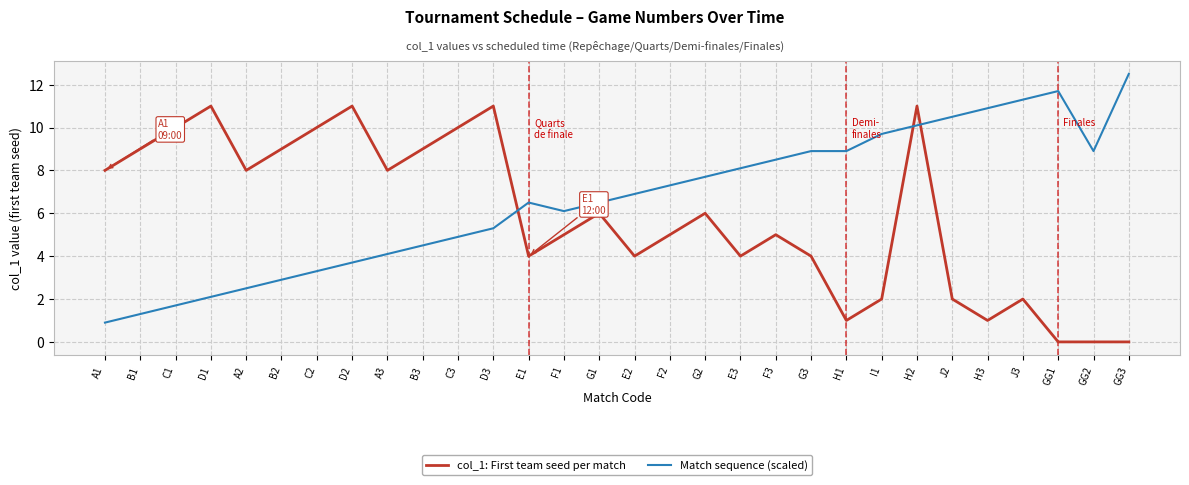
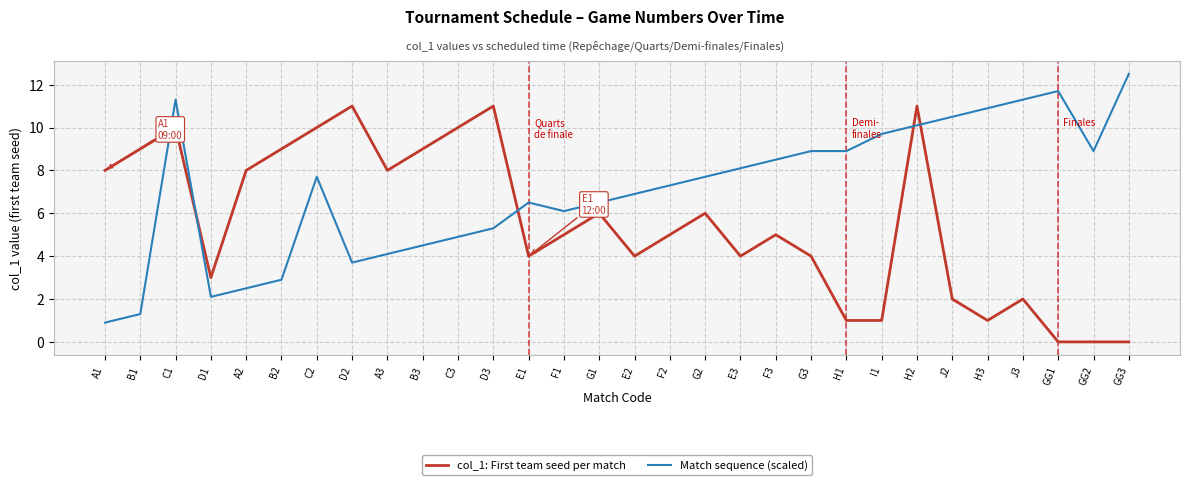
  {
    "col_1: First team seed per match": {
      "A1": 8,
-     "D1": 11,
+     "D1": 3,
      "A2": 8,
      "B2": 9,
      "C2": 10,
      "D2": 11,
      "A3": 8,
      "B3": 9,
      "C3": 10,
      "D3": 11,
      "E1": 4,
      "E2": 4,
      "F2": 5,
      "G2": 6,
      "E3": 4,
      "F3": 5,
      "G3": 4,
      "H1": 1,
-     "I1": 2,
+     "I1": 1,
      "H2": 11,
      "J2": 2,
      "H3": 1,
      "J3": 2,
      "GG1": 0,
      "GG2": 0,
      "GG3": 0
    },
    "Match sequence (scaled)": {
      "A1": 0.9,
      "B1": 1.3,
-     "C1": 1.7,
+     "C1": 11.3,
      "D1": 2.1,
      "A2": 2.5,
      "B2": 2.9,
-     "C2": 3.3,
+     "C2": 7.7,
      "D2": 3.7,
      "A3": 4.1,
      "B3": 4.5,
      "C3": 4.9,
      "D3": 5.3,
      "E1": 6.5,
      "E2": 6.9,
      "F2": 7.3,
      "G2": 7.7,
      "E3": 8.1,
      "F3": 8.5,
      "G3": 8.9,
      "H1": 8.9,
      "I1": 9.7,
      "H2": 10.1,
      "J2": 10.5,
      "H3": 10.9,
      "J3": 11.3,
      "GG1": 11.7,
      "GG2": 8.9,
      "GG3": 12.5
    }
  }
